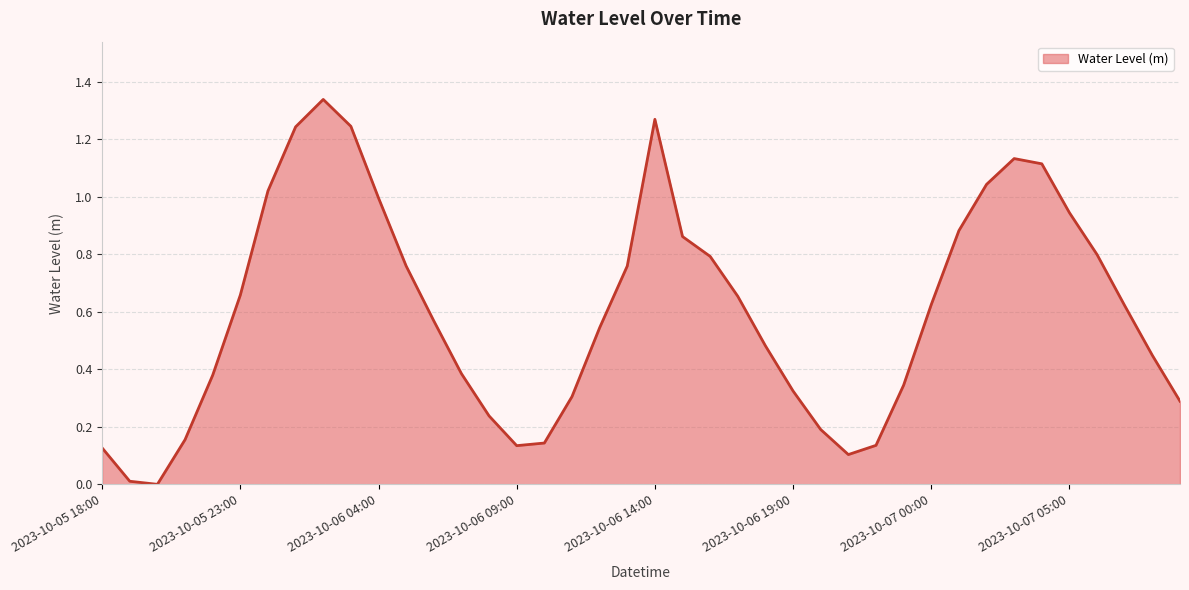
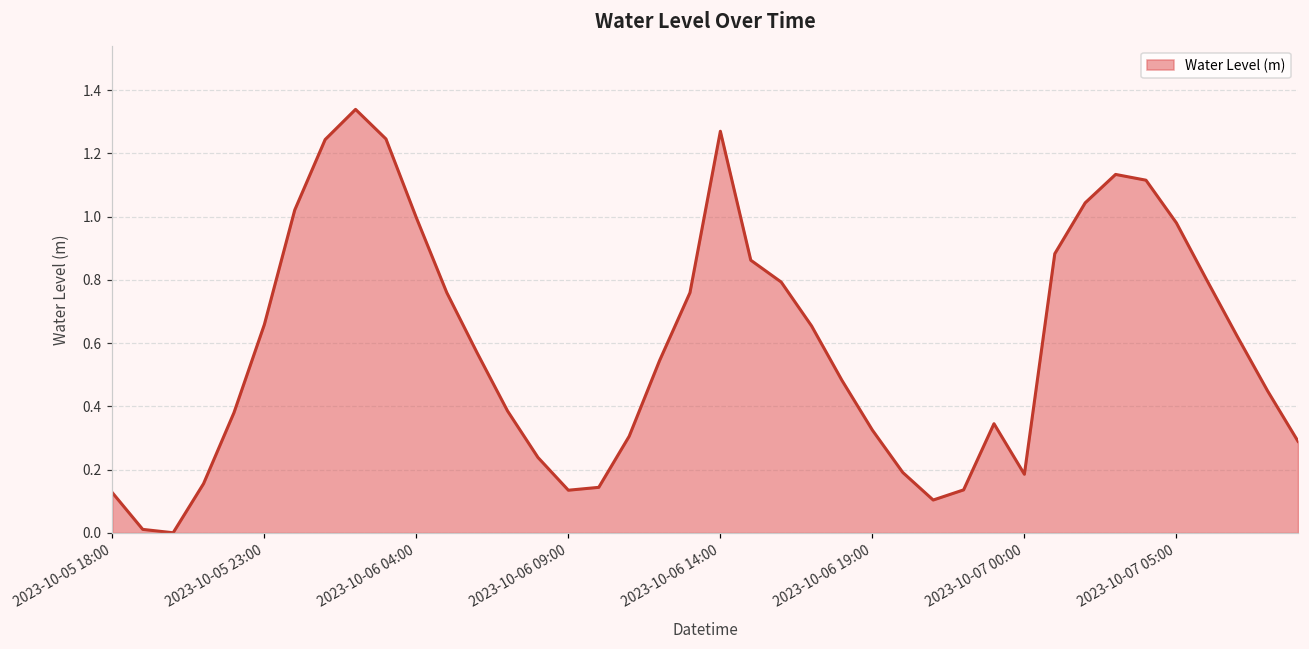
  {
    "2023-10-05 18:00": 0.13,
    "2023-10-05 23:00": 0.66,
    "2023-10-06 04:00": 1.00,
    "2023-10-06 09:00": 0.13,
    "2023-10-06 14:00": 1.27,
    "2023-10-06 19:00": 0.33,
-   "2023-10-07 00:00": 0.63,
-   "2023-10-07 05:00": 0.95
+   "2023-10-07 00:00": 0.19,
+   "2023-10-07 05:00": 0.98
  }
